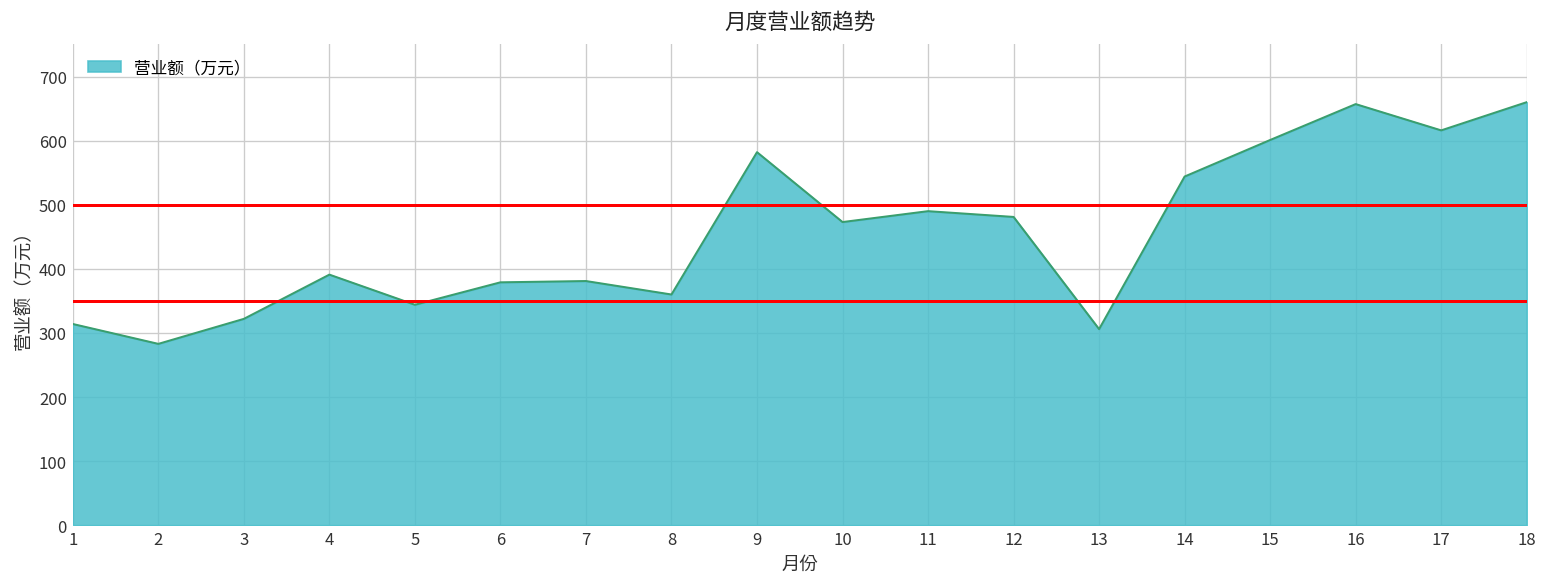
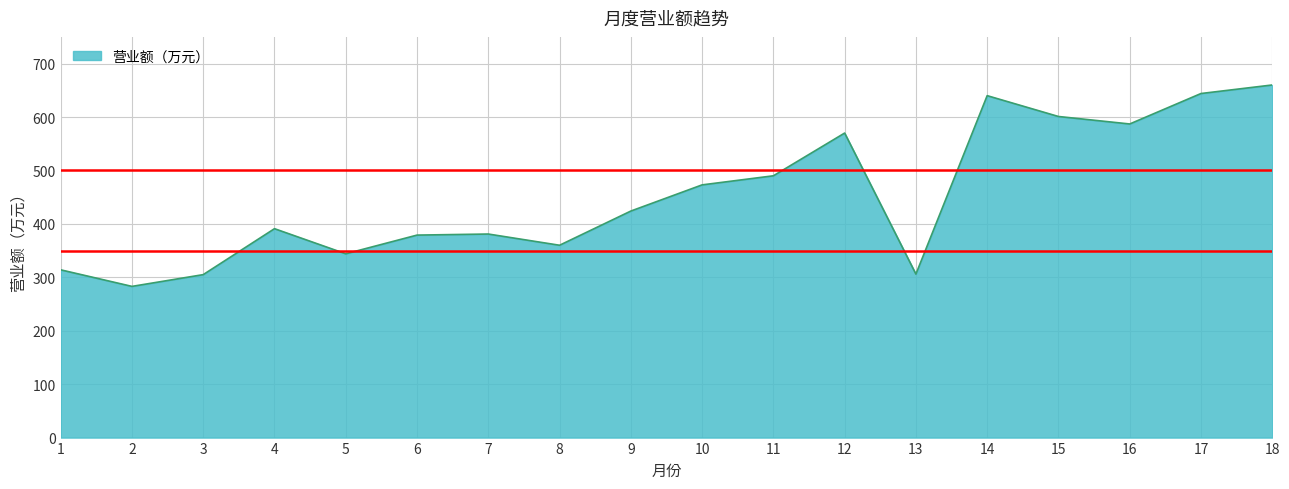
  {
    "1": 310,
    "2": 280,
-   "3": 320,
+   "3": 310,
    "4": 390,
    "5": 340,
    "6": 380,
    "7": 380,
    "8": 360,
-   "9": 580,
+   "9": 420,
    "10": 470,
    "11": 490,
-   "12": 480,
+   "12": 570,
    "13": 310,
-   "14": 540,
+   "14": 640,
    "15": 600,
-   "16": 660,
-   "17": 620,
+   "16": 590,
+   "17": 640,
    "18": 660
  }
